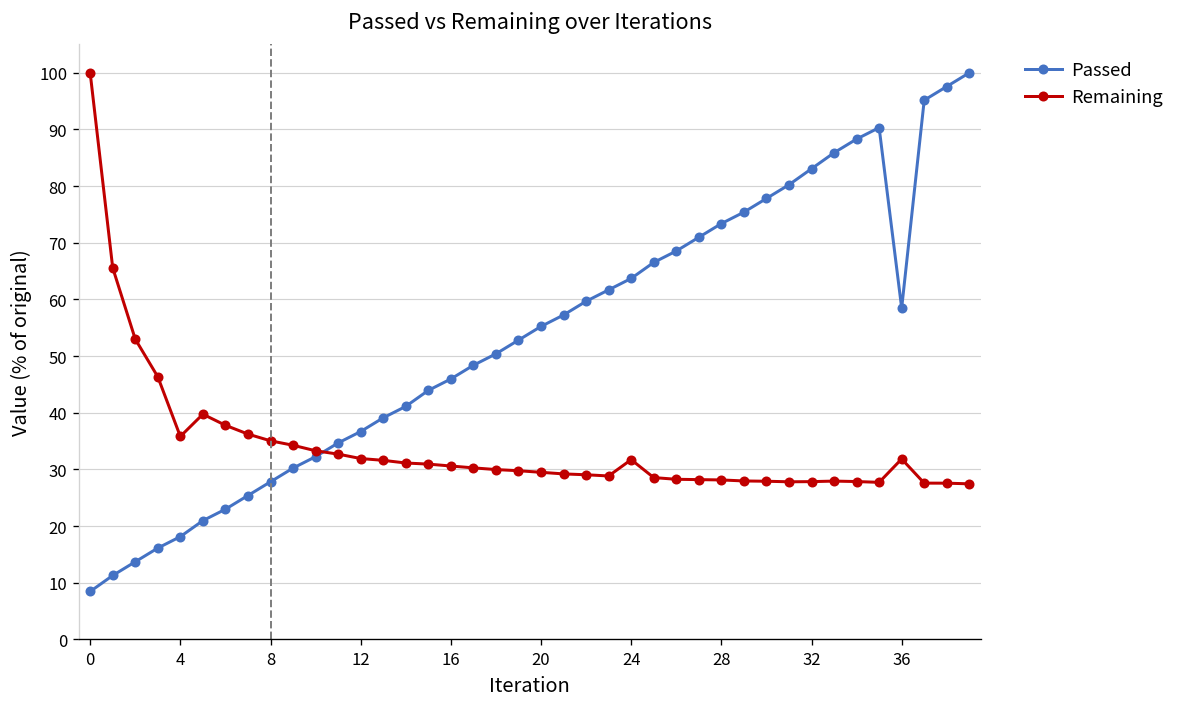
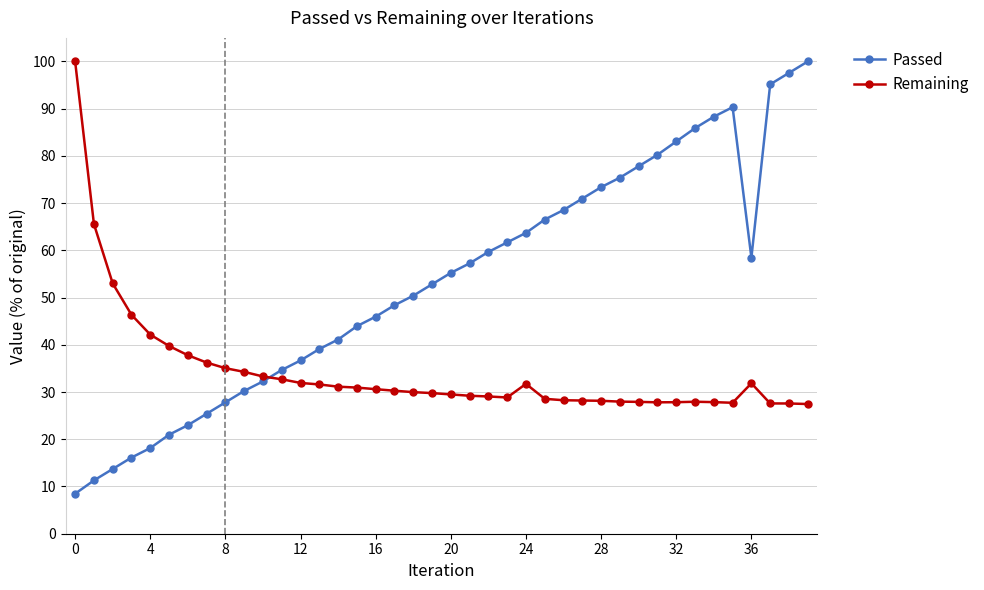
  {
    "Passed": {
      "0": 8,
      "4": 18,
      "8": 28,
      "12": 37,
      "16": 46,
      "20": 55,
      "24": 64,
      "28": 73,
      "32": 83,
      "36": 58
    },
    "Remaining": {
      "0": 100,
-     "4": 36,
+     "4": 42,
      "8": 35,
      "12": 32,
      "16": 31,
      "20": 29,
      "24": 32,
      "28": 28,
      "32": 28,
      "36": 32
    }
  }
